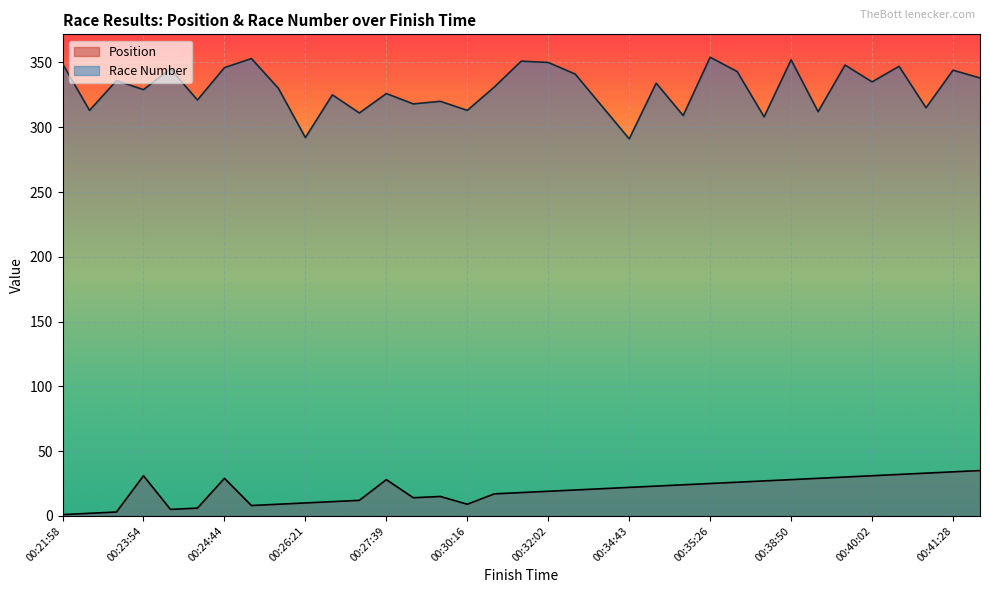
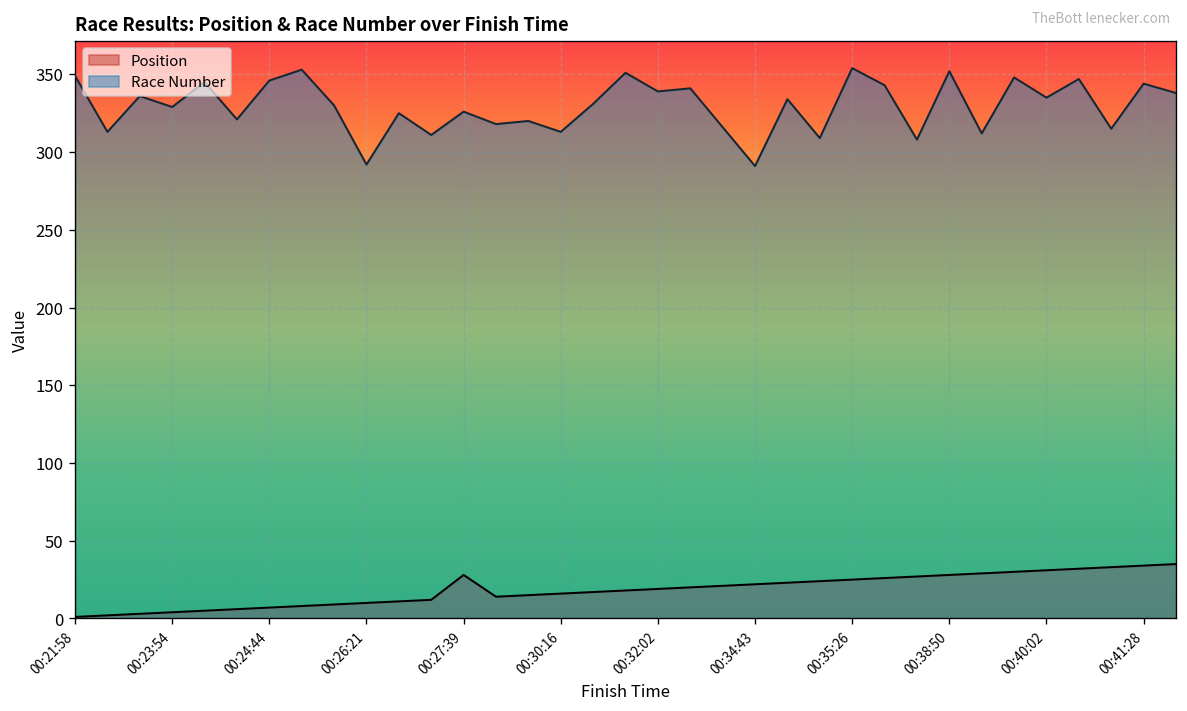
  {
    "Position": {
      "00:21:58": 1,
-     "00:23:54": 31,
-     "00:24:44": 29,
+     "00:23:54": 4,
+     "00:24:44": 7,
      "00:26:21": 10,
      "00:27:39": 28,
-     "00:30:16": 9,
+     "00:30:16": 16,
      "00:32:02": 19,
      "00:34:43": 22,
      "00:38:50": 28,
      "00:40:02": 31,
      "00:41:28": 34
    },
    "Race Number": {
      "00:21:58": 349,
      "00:23:54": 329,
      "00:24:44": 346,
      "00:26:21": 292,
      "00:27:39": 326,
      "00:30:16": 313,
-     "00:32:02": 350,
+     "00:32:02": 339,
      "00:34:43": 291,
      "00:38:50": 352,
      "00:40:02": 335,
      "00:41:28": 344
    }
  }
